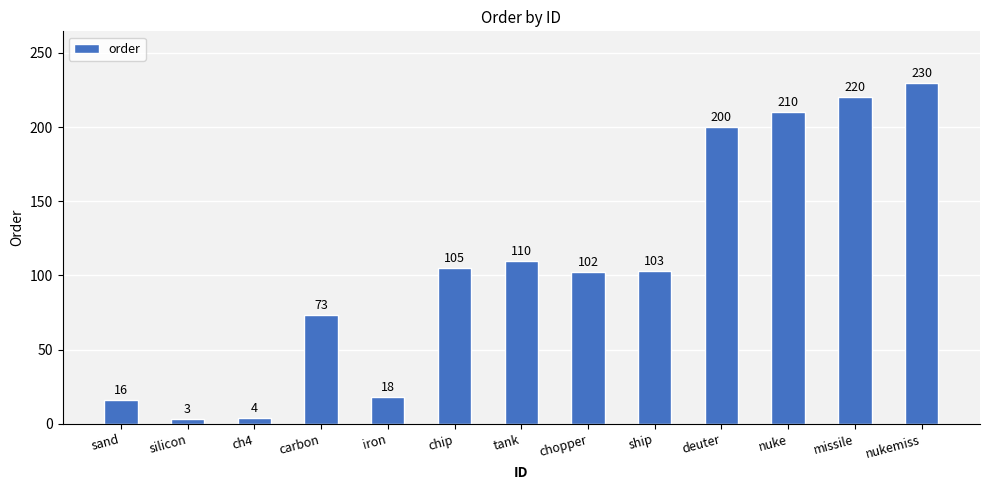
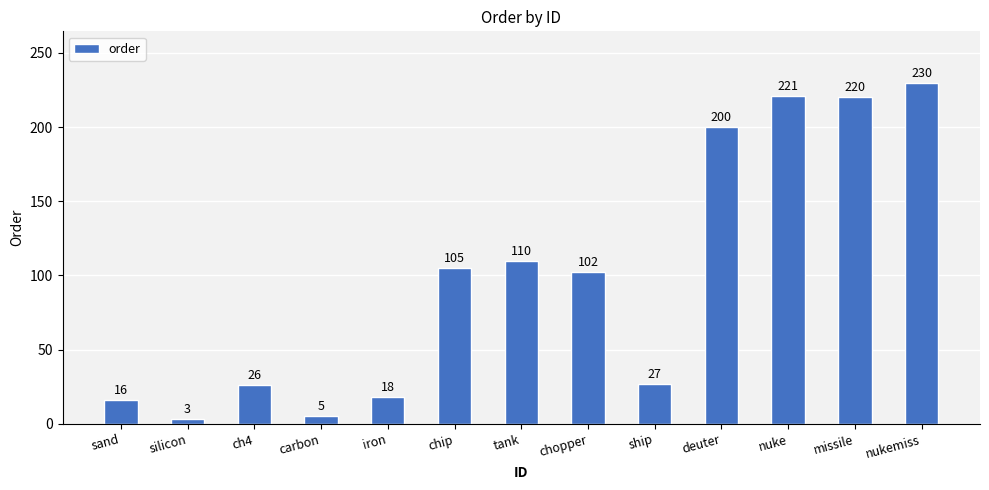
  {
    "sand": 16,
    "silicon": 3,
-   "ch4": 4,
-   "carbon": 73,
+   "ch4": 26,
+   "carbon": 5,
    "iron": 18,
    "chip": 105,
    "tank": 110,
    "chopper": 102,
-   "ship": 103,
+   "ship": 27,
    "deuter": 200,
-   "nuke": 210,
+   "nuke": 221,
    "missile": 220,
    "nukemiss": 230
  }
